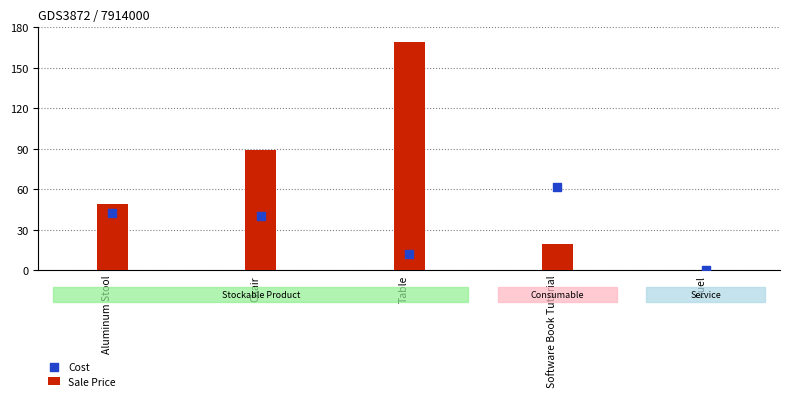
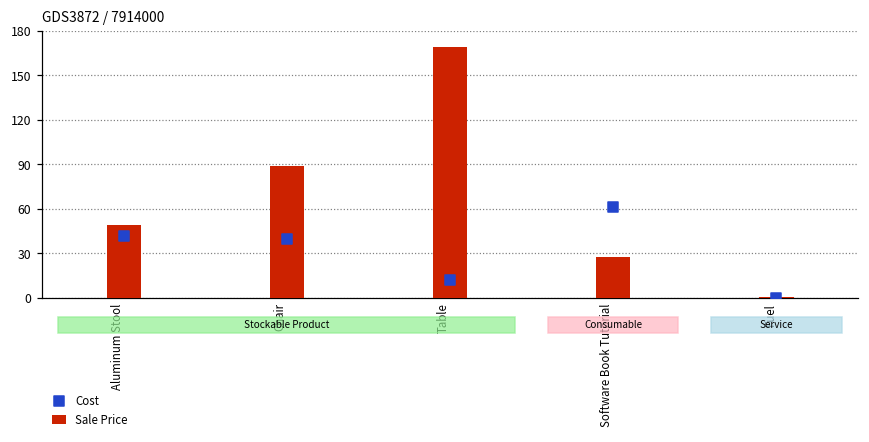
  {
    "Sale Price": {
      "Aluminum Stool": 49,
      "Chair": 89,
      "Table": 169,
-     "Software Book Tutorial": 19
+     "Software Book Tutorial": 27
    }
  }
